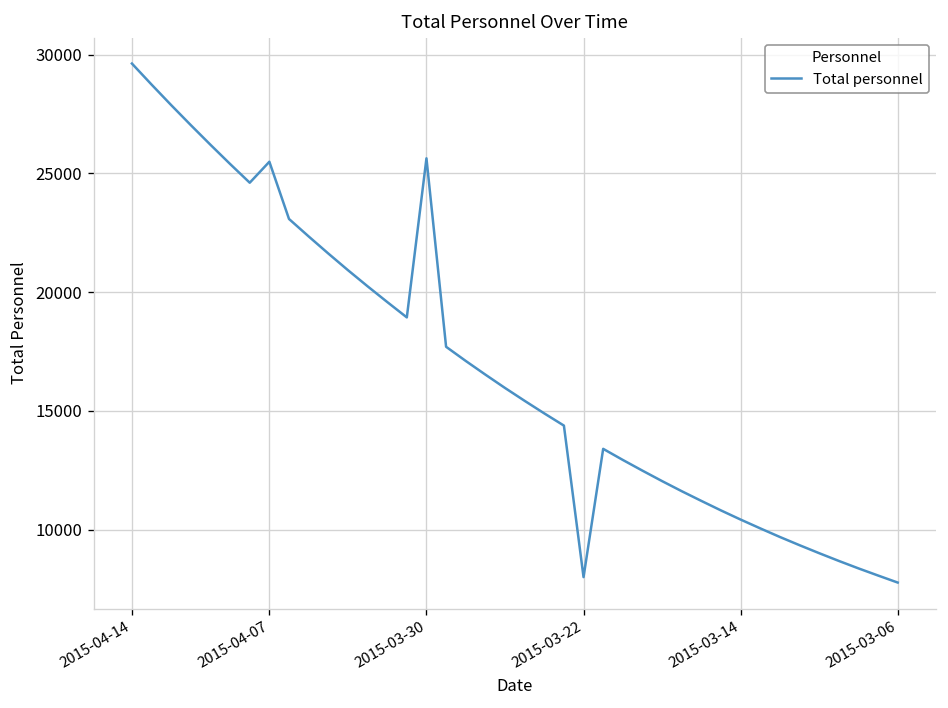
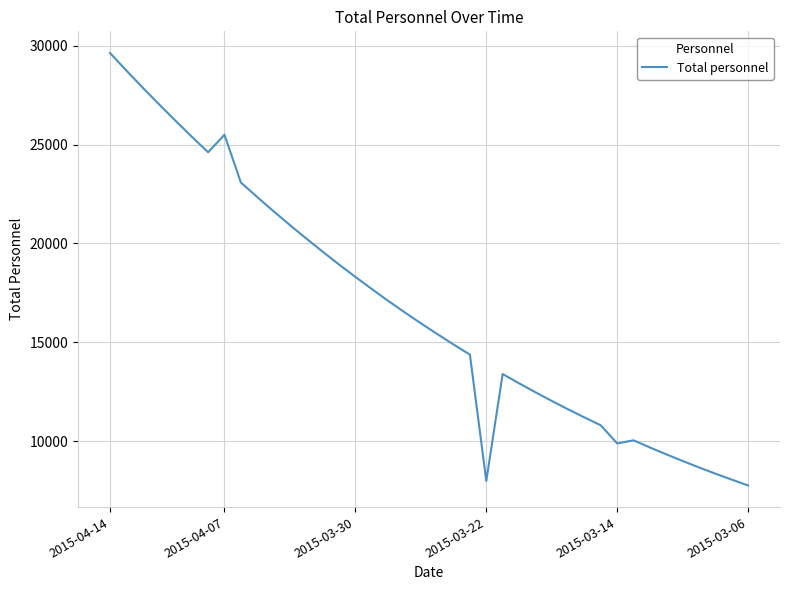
  {
    "2015-04-14": 29600,
    "2015-04-07": 25500,
-   "2015-03-30": 25600,
+   "2015-03-30": 18300,
    "2015-03-22": 8000,
-   "2015-03-14": 10400,
+   "2015-03-14": 9900,
    "2015-03-06": 7800
  }
